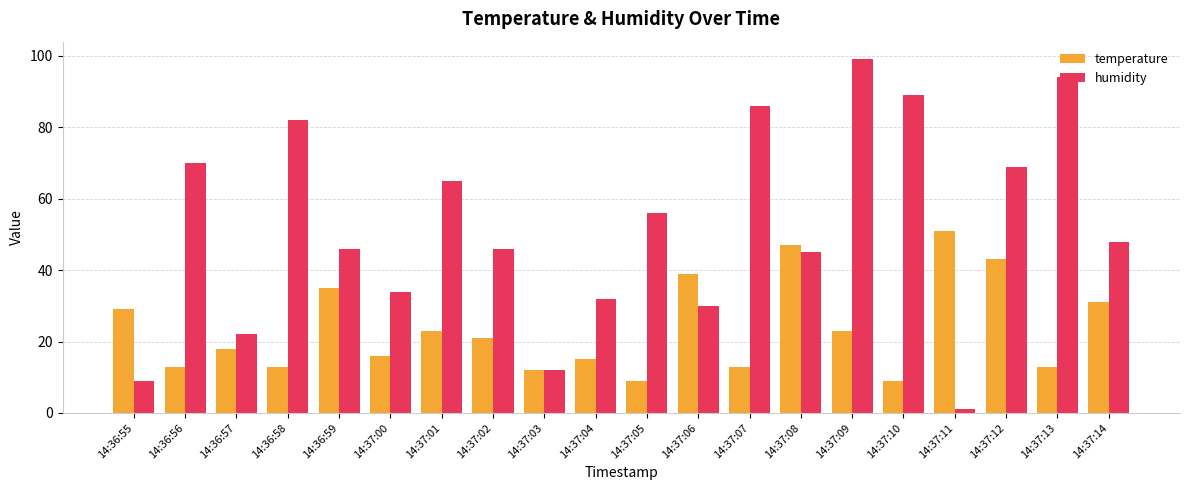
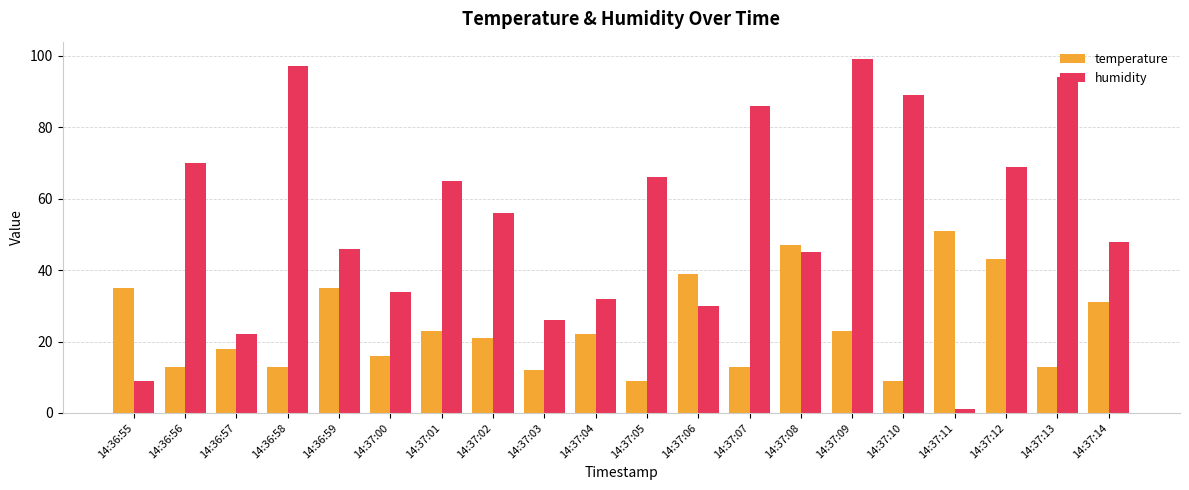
  {
    "temperature": {
-     "14:36:55": 29,
+     "14:36:55": 35,
      "14:36:56": 13,
      "14:36:57": 18,
      "14:36:58": 13,
      "14:36:59": 35,
      "14:37:00": 16,
      "14:37:01": 23,
      "14:37:02": 21,
      "14:37:03": 12,
-     "14:37:04": 15,
+     "14:37:04": 22,
      "14:37:05": 9,
      "14:37:06": 39,
      "14:37:07": 13,
      "14:37:08": 47,
      "14:37:09": 23,
      "14:37:10": 9,
      "14:37:11": 51,
      "14:37:12": 43,
      "14:37:13": 13,
      "14:37:14": 31
    },
    "humidity": {
      "14:36:55": 9,
      "14:36:56": 70,
      "14:36:57": 22,
-     "14:36:58": 82,
+     "14:36:58": 97,
      "14:36:59": 46,
      "14:37:00": 34,
      "14:37:01": 65,
-     "14:37:02": 46,
-     "14:37:03": 12,
+     "14:37:02": 56,
+     "14:37:03": 26,
      "14:37:04": 32,
-     "14:37:05": 56,
+     "14:37:05": 66,
      "14:37:06": 30,
      "14:37:07": 86,
      "14:37:08": 45,
      "14:37:09": 99,
      "14:37:10": 89,
      "14:37:11": 1,
      "14:37:12": 69,
      "14:37:13": 94,
      "14:37:14": 48
    }
  }
